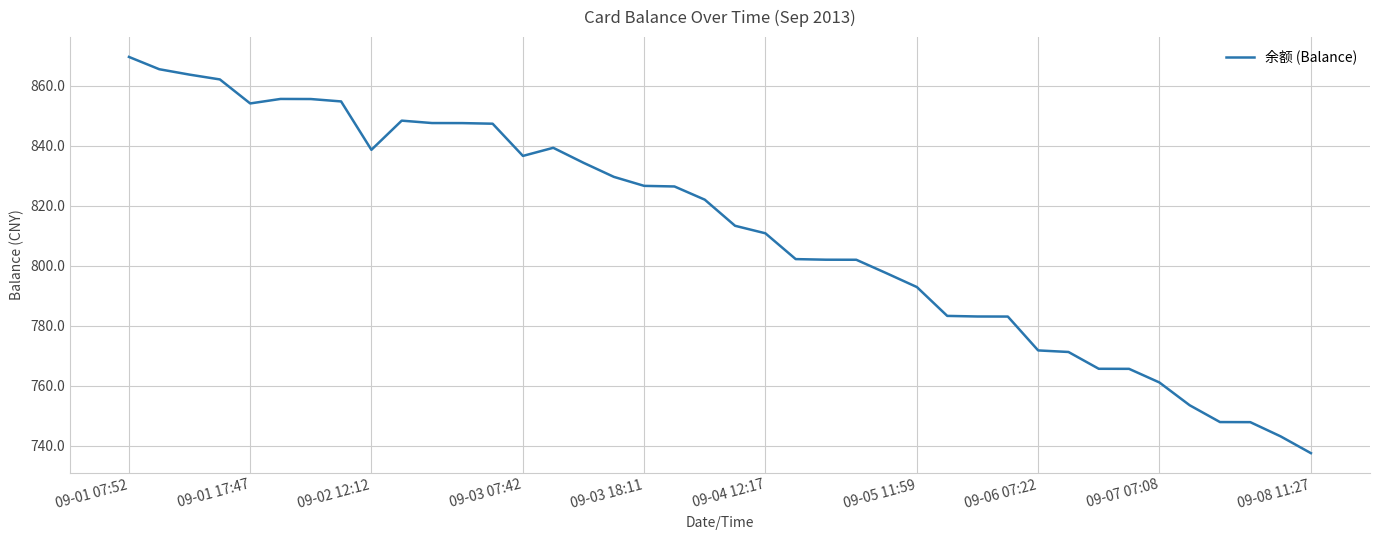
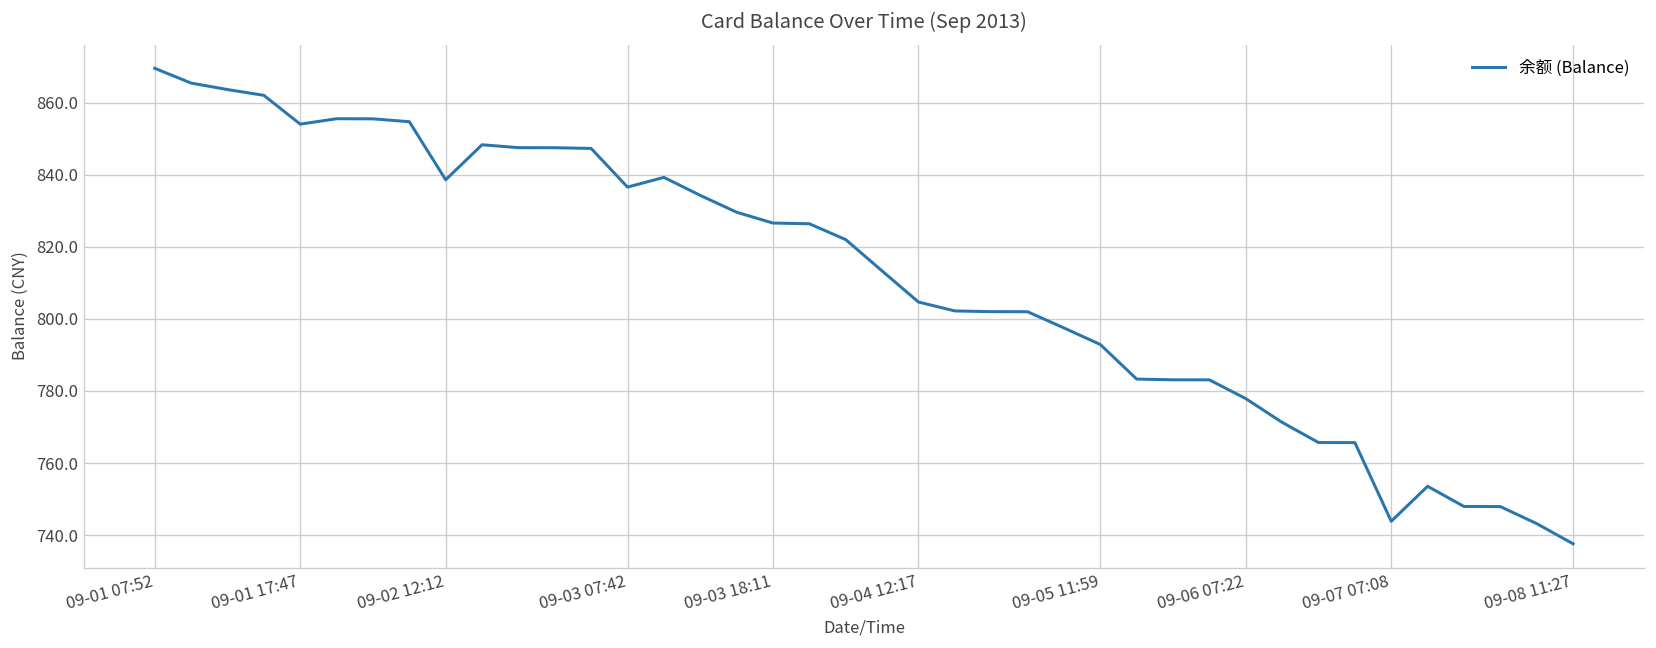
  {
    "09-01 07:52": 870,
    "09-01 17:47": 854,
    "09-02 12:12": 839,
    "09-03 07:42": 837,
    "09-03 18:11": 827,
-   "09-04 12:17": 811,
+   "09-04 12:17": 805,
    "09-05 11:59": 793,
-   "09-06 07:22": 772,
-   "09-07 07:08": 761,
+   "09-06 07:22": 778,
+   "09-07 07:08": 744,
    "09-08 11:27": 738
  }
